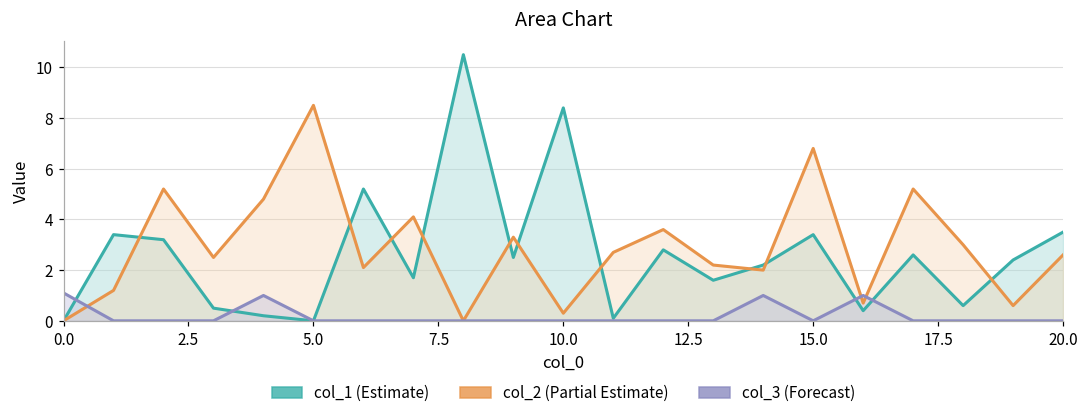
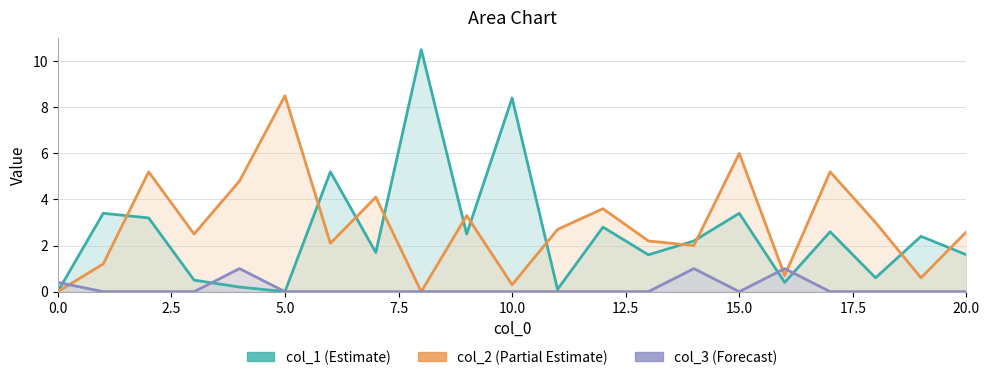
  {
    "col_1 (Estimate)": {
      "10.0": 8.4,
      "15.0": 3.4,
-     "20.0": 3.5
+     "20.0": 1.6
    },
    "col_2 (Partial Estimate)": {
      "5.0": 8.5,
      "10.0": 0.3,
-     "15.0": 6.8,
+     "15.0": 6.0,
      "20.0": 2.6
    },
    "col_3 (Forecast)": {
-     "0.0": 1.1,
+     "0.0": 0.4,
      "10.0": 0.0,
      "15.0": 0.0,
      "20.0": 0.0
    }
  }
